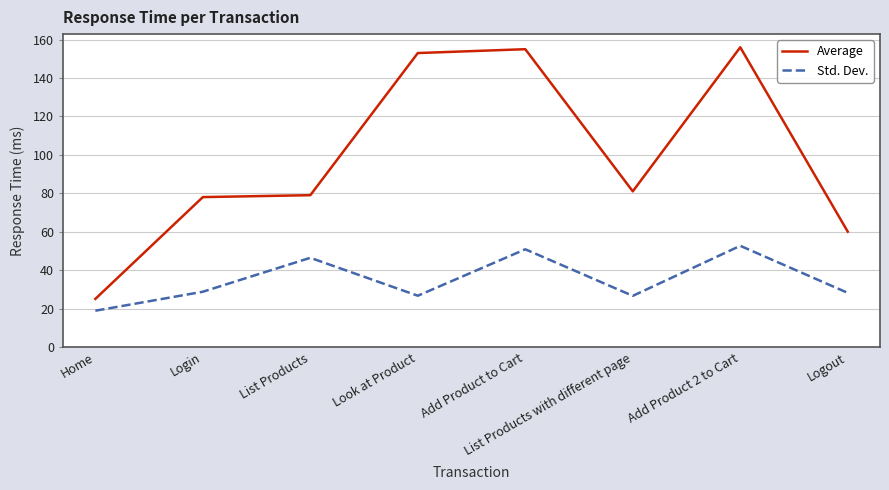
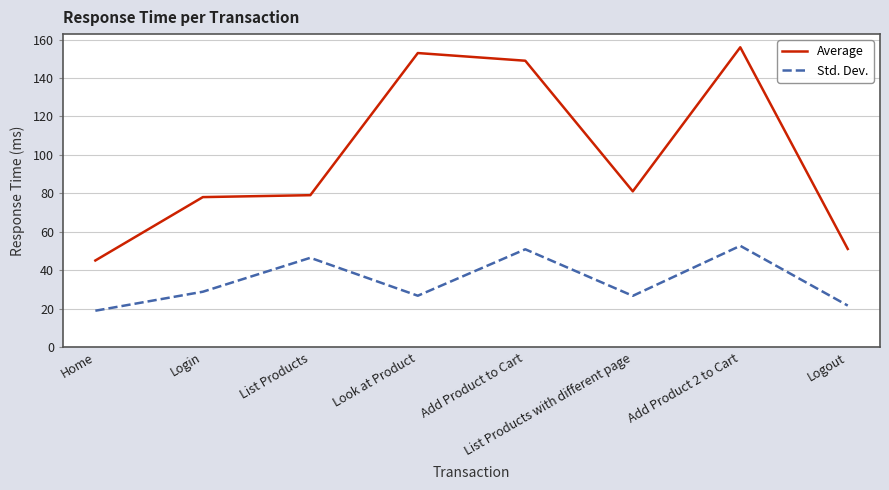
  {
    "Average": {
-     "Home": 25,
+     "Home": 45,
      "Login": 78,
      "List Products": 79,
      "Look at Product": 153,
-     "Add Product to Cart": 155,
+     "Add Product to Cart": 149,
      "List Products with different page": 81,
      "Add Product 2 to Cart": 156,
-     "Logout": 60
+     "Logout": 51
    },
    "Std. Dev.": {
      "Home": 19,
      "Login": 29,
      "List Products": 46,
      "Look at Product": 27,
      "Add Product to Cart": 51,
      "List Products with different page": 27,
      "Add Product 2 to Cart": 53,
-     "Logout": 28
+     "Logout": 22
    }
  }
